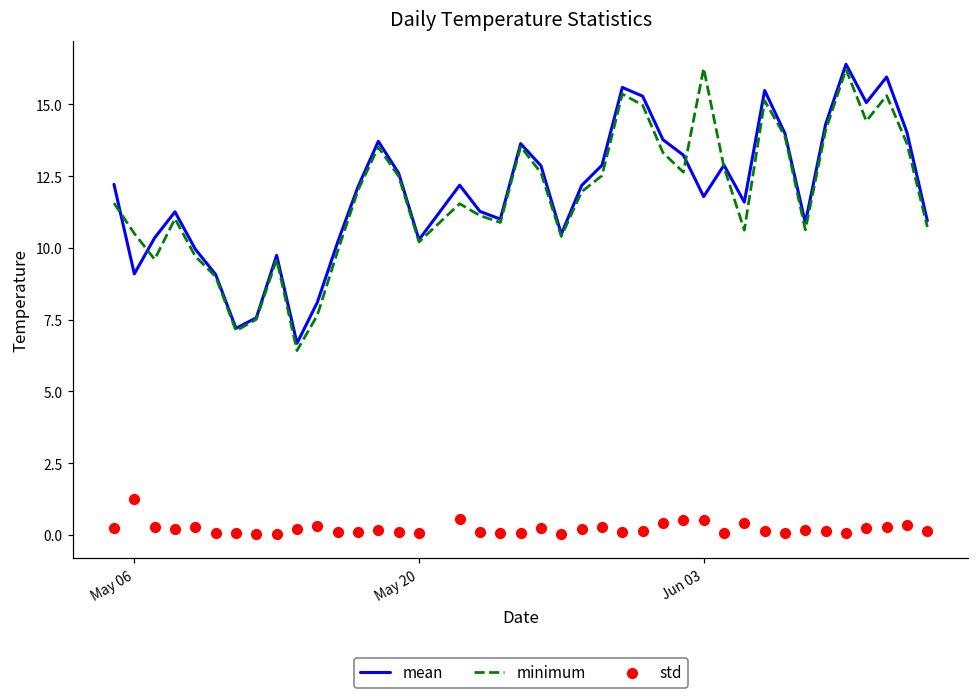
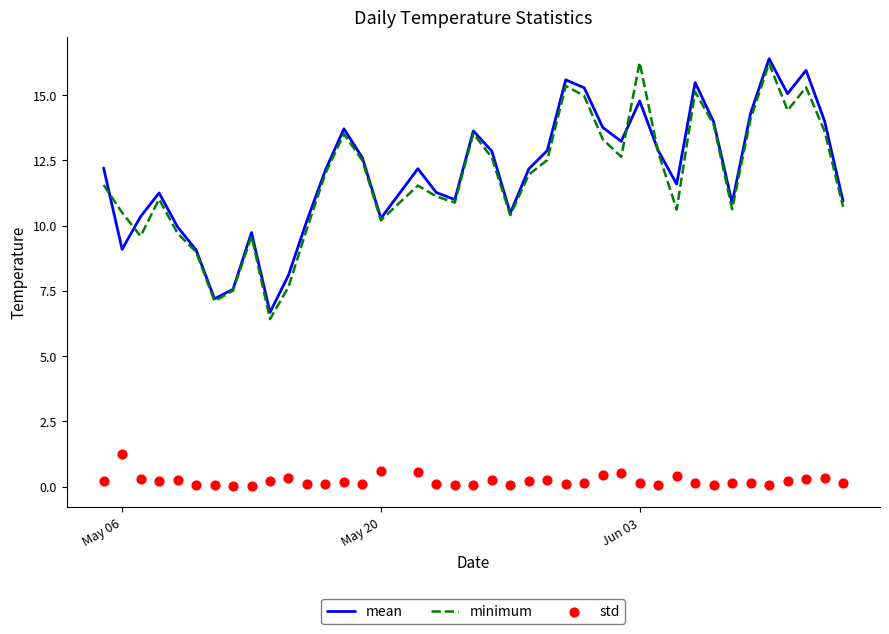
  {
    "mean": {
      "May 06": 9.1,
-     "Jun 03": 11.8
+     "Jun 03": 14.8
    },
    "std": {
-     "May 20": 0.1,
-     "Jun 03": 0.5
+     "May 20": 0.6,
+     "Jun 03": 0.1
    },
    "minimum": {
      "May 06": 10.5,
      "Jun 03": 16.3
    }
  }
